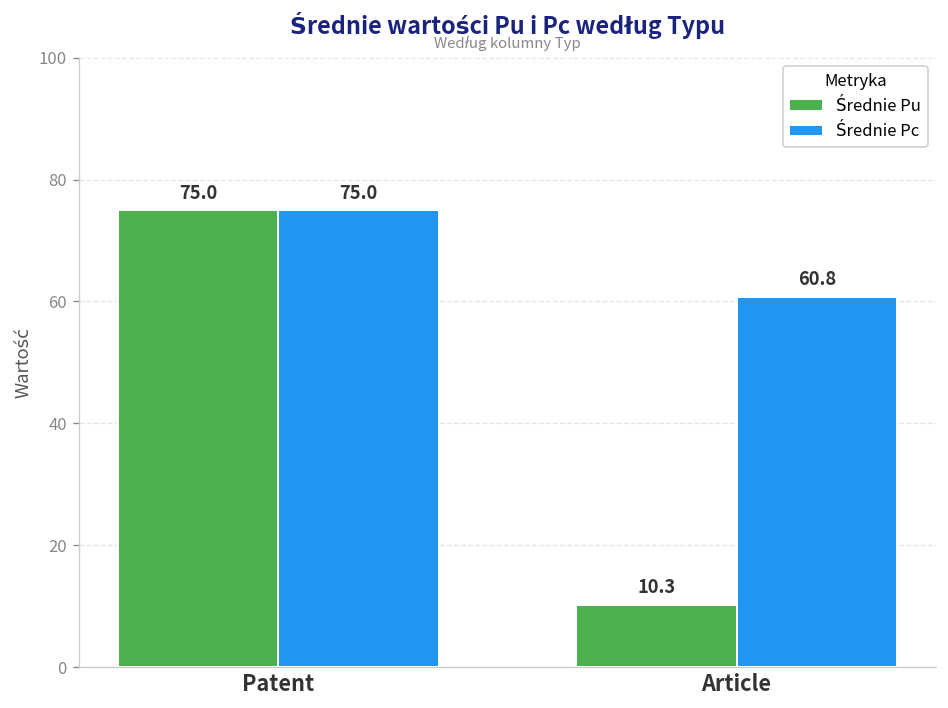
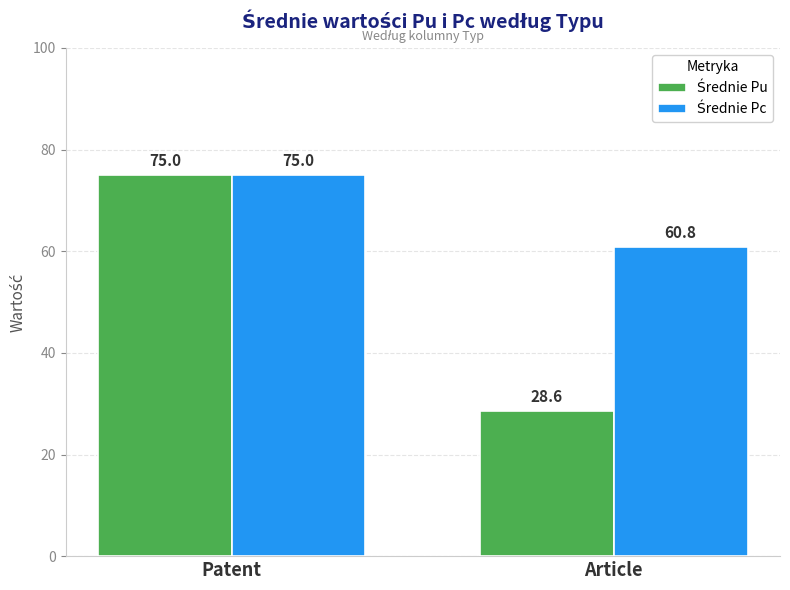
  {
    "Średnie Pu": {
      "Patent": 75.0,
-     "Article": 10.3
+     "Article": 28.6
    },
    "Średnie Pc": {
      "Patent": 75.0,
      "Article": 60.8
    }
  }
